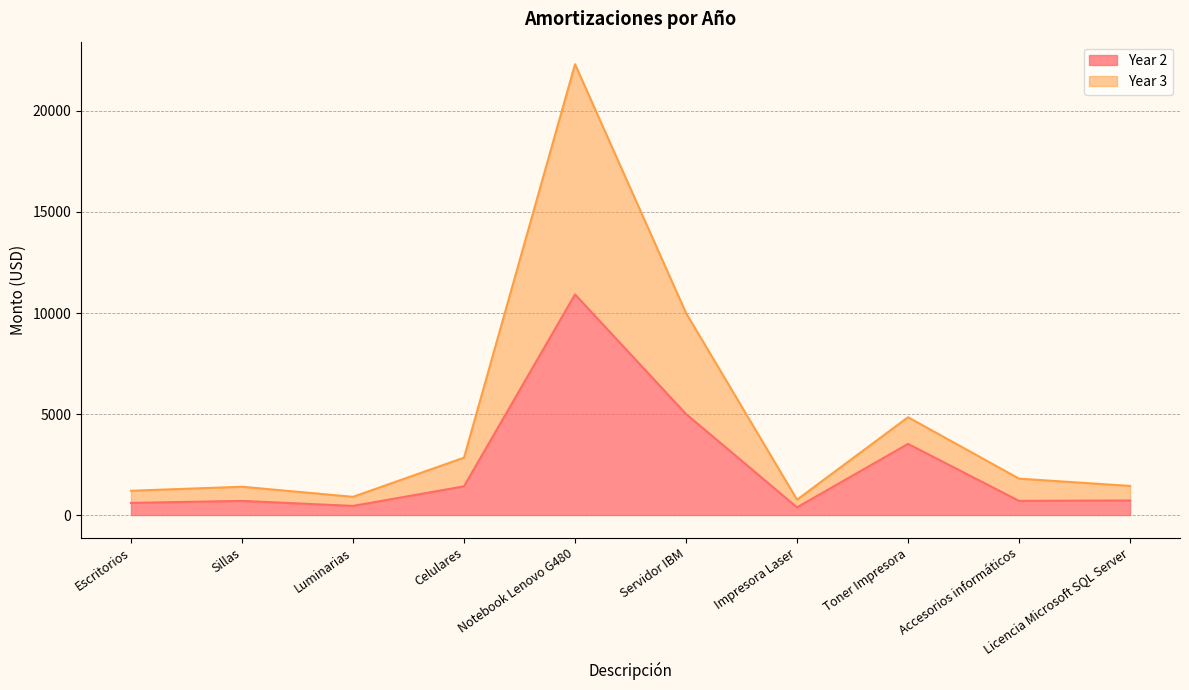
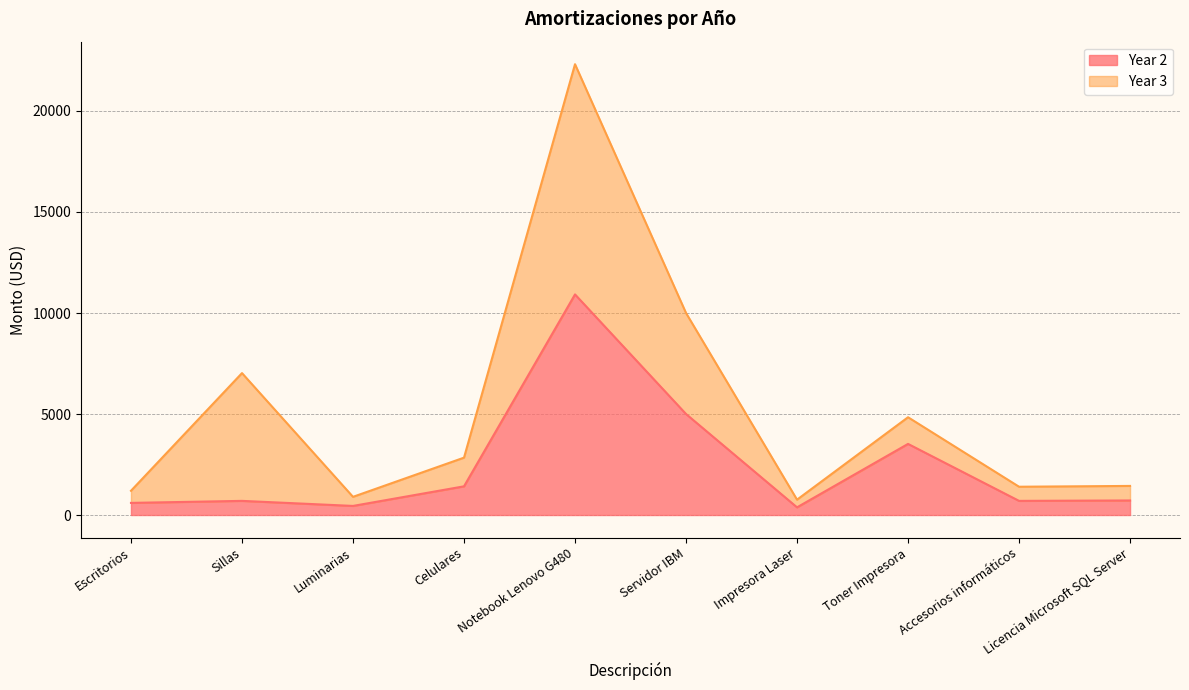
  {
    "Year 2": {
      "Escritorios": 600,
      "Sillas": 700,
      "Luminarias": 500,
      "Celulares": 1400,
      "Notebook Lenovo G480": 10900,
      "Servidor IBM": 5000,
      "Impresora Laser": 400,
      "Toner Impresora": 3500,
      "Accesorios informáticos": 700,
      "Licencia Microsoft SQL Server": 700
    },
    "Year 3": {
      "Escritorios": 600,
-     "Sillas": 700,
+     "Sillas": 6300,
      "Luminarias": 500,
      "Celulares": 1400,
      "Notebook Lenovo G480": 11400,
      "Servidor IBM": 5000,
      "Impresora Laser": 400,
      "Toner Impresora": 1300,
-     "Accesorios informáticos": 1100,
+     "Accesorios informáticos": 700,
      "Licencia Microsoft SQL Server": 700
    }
  }
